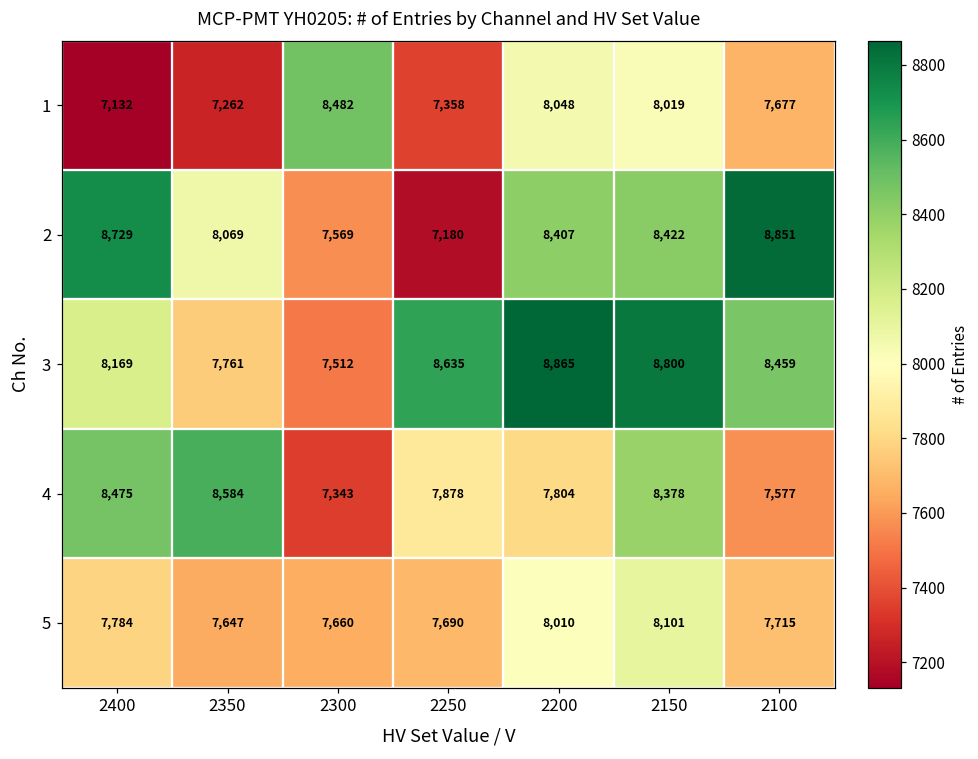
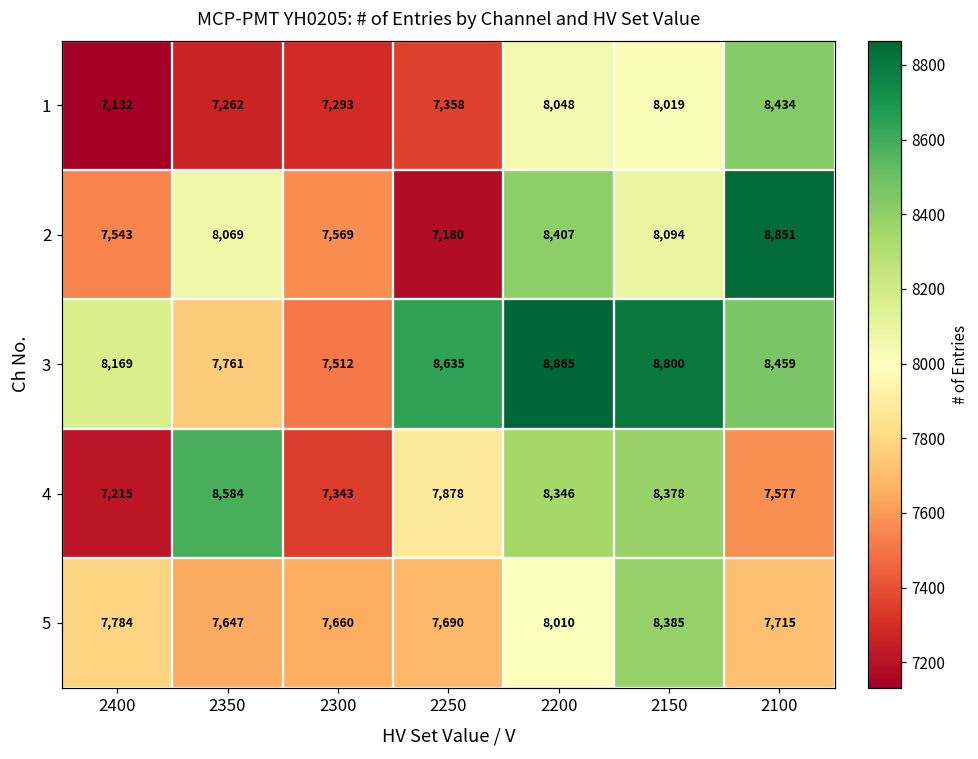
  {
    "1": {
      "2400": "7,132",
      "2350": "7,262",
-     "2300": "8,482",
+     "2300": "7,293",
      "2250": "7,358",
      "2200": "8,048",
      "2150": "8,019",
-     "2100": "7,677"
+     "2100": "8,434"
    },
    "2": {
-     "2400": "8,729",
+     "2400": "7,543",
      "2350": "8,069",
      "2300": "7,569",
      "2250": "7,180",
      "2200": "8,407",
-     "2150": "8,422",
+     "2150": "8,094",
      "2100": "8,851"
    },
    "3": {
      "2400": "8,169",
      "2350": "7,761",
      "2300": "7,512",
      "2250": "8,635",
      "2200": "8,865",
      "2150": "8,800",
      "2100": "8,459"
    },
    "4": {
-     "2400": "8,475",
+     "2400": "7,215",
      "2350": "8,584",
      "2300": "7,343",
      "2250": "7,878",
-     "2200": "7,804",
+     "2200": "8,346",
      "2150": "8,378",
      "2100": "7,577"
    },
    "5": {
      "2400": "7,784",
      "2350": "7,647",
      "2300": "7,660",
      "2250": "7,690",
      "2200": "8,010",
-     "2150": "8,101",
+     "2150": "8,385",
      "2100": "7,715"
    }
  }
